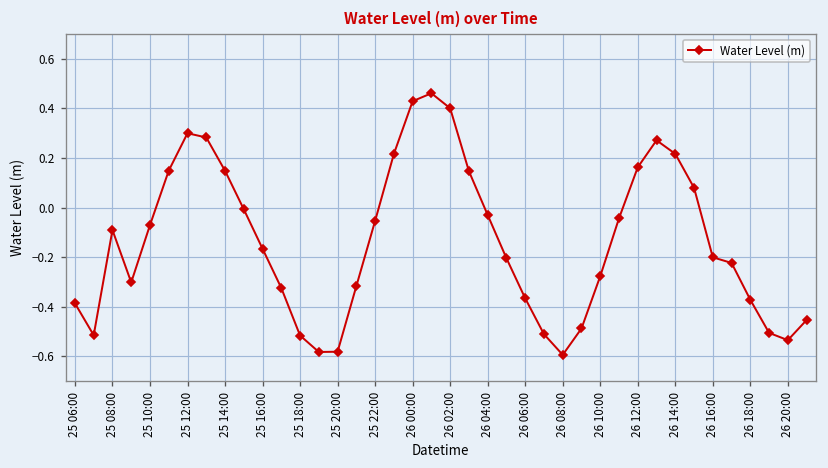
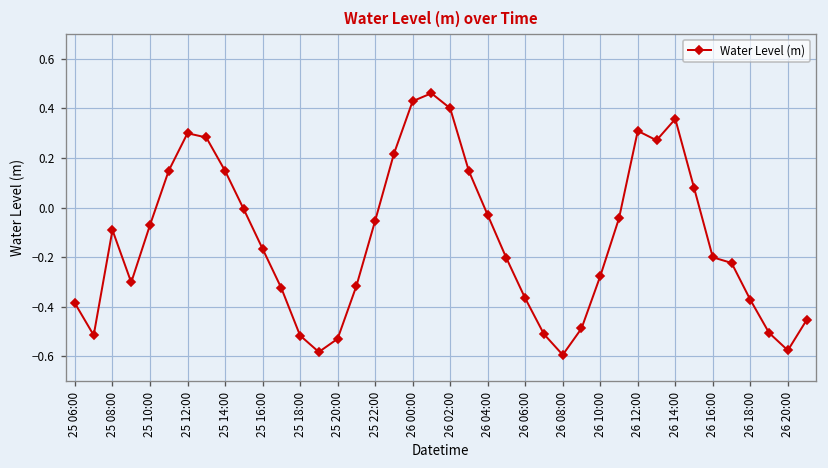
  {
    "25 06:00": -0.39,
    "25 08:00": -0.09,
    "25 10:00": -0.07,
    "25 12:00": 0.30,
    "25 14:00": 0.15,
    "25 16:00": -0.17,
    "25 18:00": -0.52,
-   "25 20:00": -0.58,
+   "25 20:00": -0.53,
    "25 22:00": -0.05,
    "26 00:00": 0.43,
    "26 02:00": 0.40,
    "26 04:00": -0.03,
    "26 06:00": -0.37,
    "26 08:00": -0.59,
    "26 10:00": -0.28,
-   "26 12:00": 0.16,
-   "26 14:00": 0.22,
+   "26 12:00": 0.31,
+   "26 14:00": 0.36,
    "26 16:00": -0.20,
    "26 18:00": -0.37,
-   "26 20:00": -0.53
+   "26 20:00": -0.58
  }
